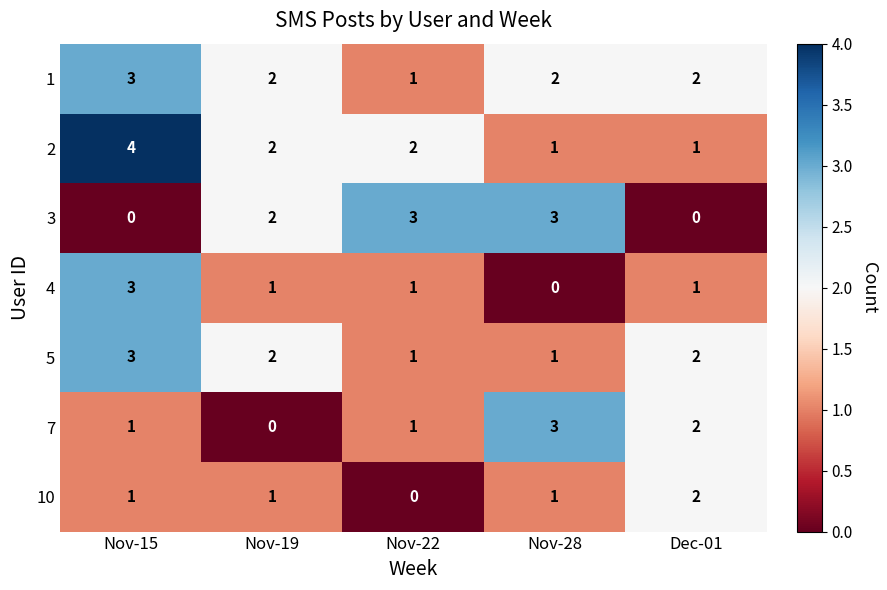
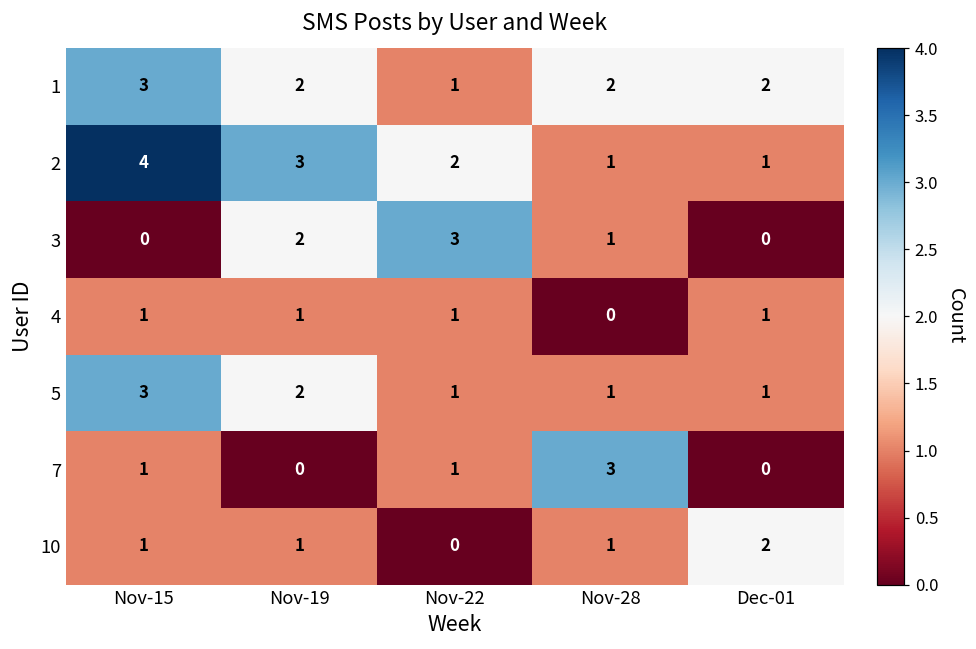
  {
    "1": {
      "Nov-15": 3,
      "Nov-19": 2,
      "Nov-22": 1,
      "Nov-28": 2,
      "Dec-01": 2
    },
    "2": {
      "Nov-15": 4,
-     "Nov-19": 2,
+     "Nov-19": 3,
      "Nov-22": 2,
      "Nov-28": 1,
      "Dec-01": 1
    },
    "3": {
      "Nov-15": 0,
      "Nov-19": 2,
      "Nov-22": 3,
-     "Nov-28": 3,
+     "Nov-28": 1,
      "Dec-01": 0
    },
    "4": {
-     "Nov-15": 3,
+     "Nov-15": 1,
      "Nov-19": 1,
      "Nov-22": 1,
      "Nov-28": 0,
      "Dec-01": 1
    },
    "5": {
      "Nov-15": 3,
      "Nov-19": 2,
      "Nov-22": 1,
      "Nov-28": 1,
-     "Dec-01": 2
+     "Dec-01": 1
    },
    "7": {
      "Nov-15": 1,
      "Nov-19": 0,
      "Nov-22": 1,
      "Nov-28": 3,
-     "Dec-01": 2
+     "Dec-01": 0
    },
    "10": {
      "Nov-15": 1,
      "Nov-19": 1,
      "Nov-22": 0,
      "Nov-28": 1,
      "Dec-01": 2
    }
  }
